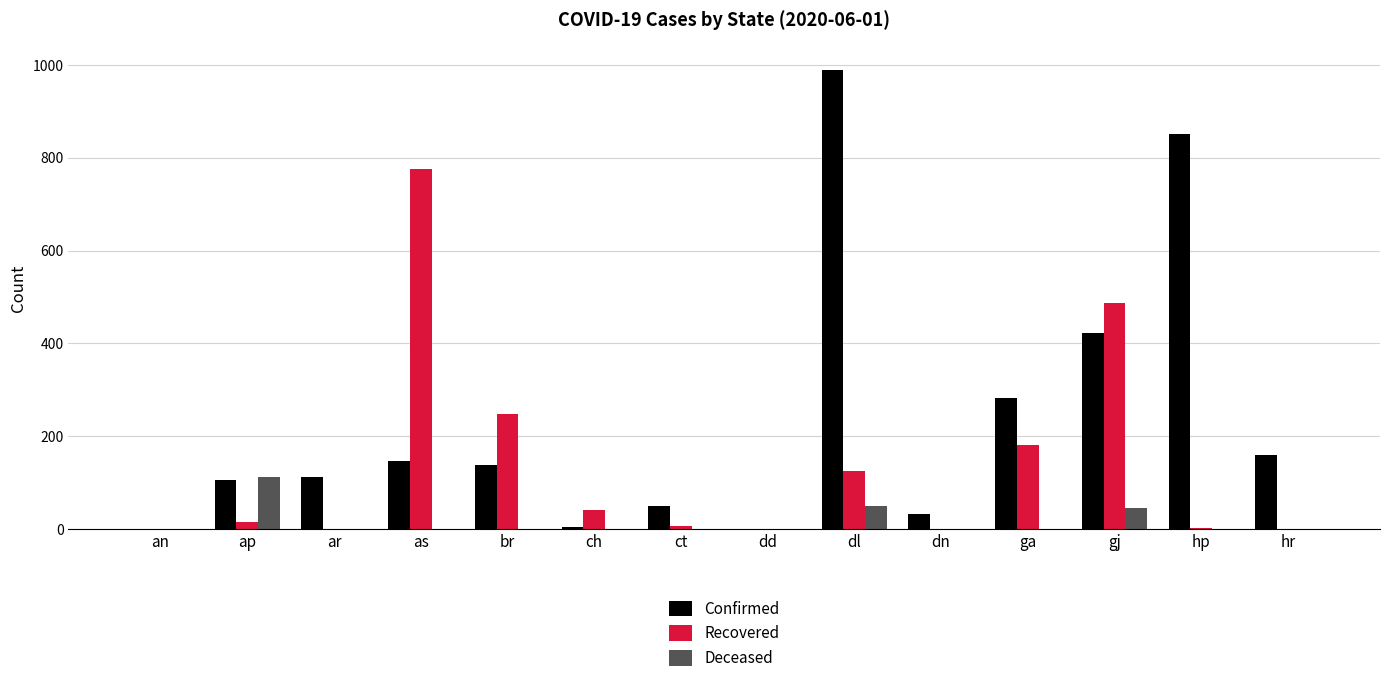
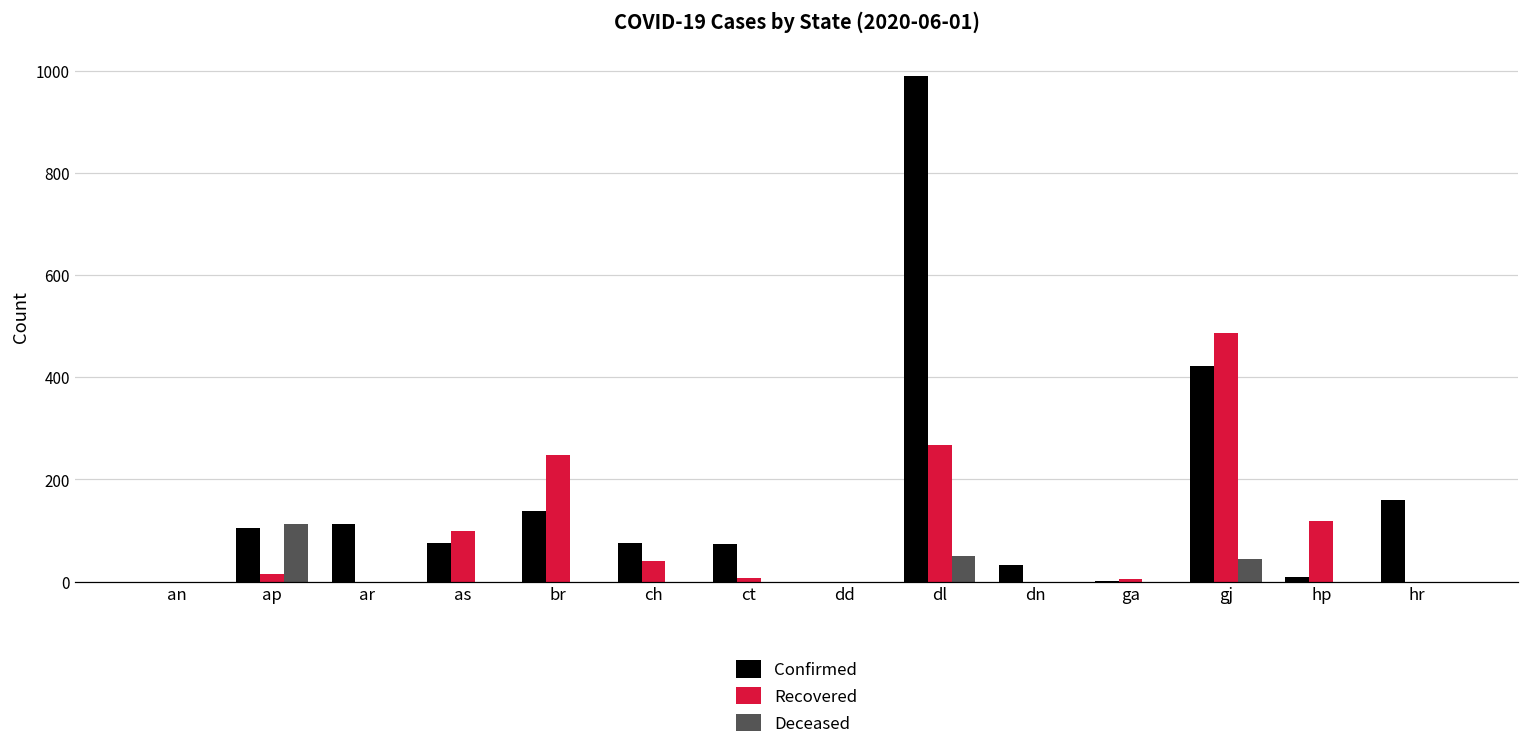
  {
    "Confirmed": {
      "an": 0,
      "ap": 110,
      "ar": 110,
-     "as": 150,
+     "as": 80,
      "br": 140,
-     "ch": 0,
-     "ct": 50,
+     "ch": 80,
+     "ct": 70,
      "dd": 0,
      "dl": 990,
      "dn": 30,
-     "ga": 280,
+     "ga": 0,
      "gj": 420,
-     "hp": 850,
+     "hp": 10,
      "hr": 160
    },
    "Recovered": {
      "an": 0,
      "ap": 10,
      "ar": 0,
-     "as": 780,
+     "as": 100,
      "br": 250,
      "ch": 40,
      "ct": 10,
      "dd": 0,
-     "dl": 120,
+     "dl": 270,
      "dn": 0,
-     "ga": 180,
+     "ga": 10,
      "gj": 490,
-     "hp": 0,
+     "hp": 120,
      "hr": 0
    },
    "Deceased": {
      "an": 0,
      "ap": 110,
      "ar": 0,
      "as": 0,
      "br": 0,
      "ch": 0,
      "ct": 0,
      "dd": 0,
      "dl": 50,
      "dn": 0,
      "ga": 0,
      "gj": 50,
      "hp": 0,
      "hr": 0
    }
  }
